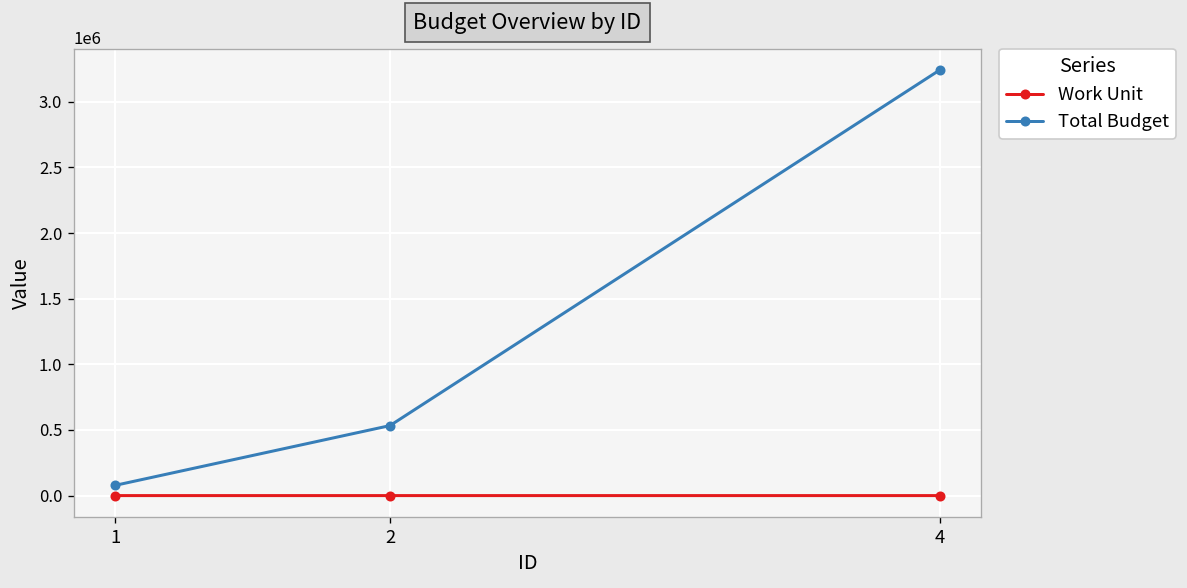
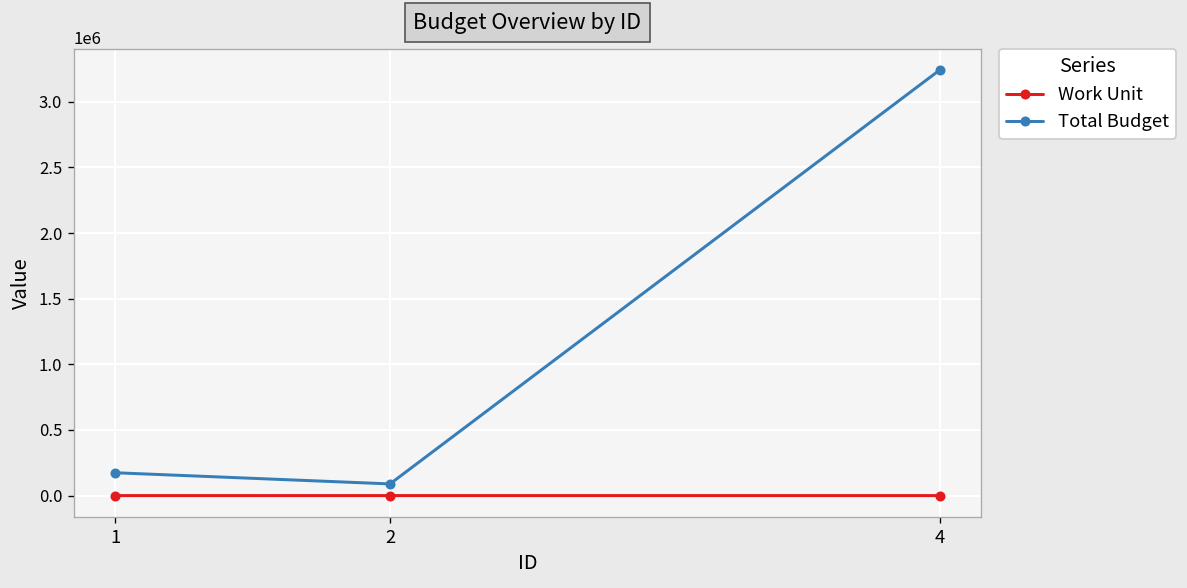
  {
    "Work Unit": {
      "1": 0,
      "2": 0,
      "4": 0
    },
    "Total Budget": {
-     "1": 80000,
-     "2": 530000,
+     "1": 170000,
+     "2": 90000,
      "4": 3240000
    }
  }
